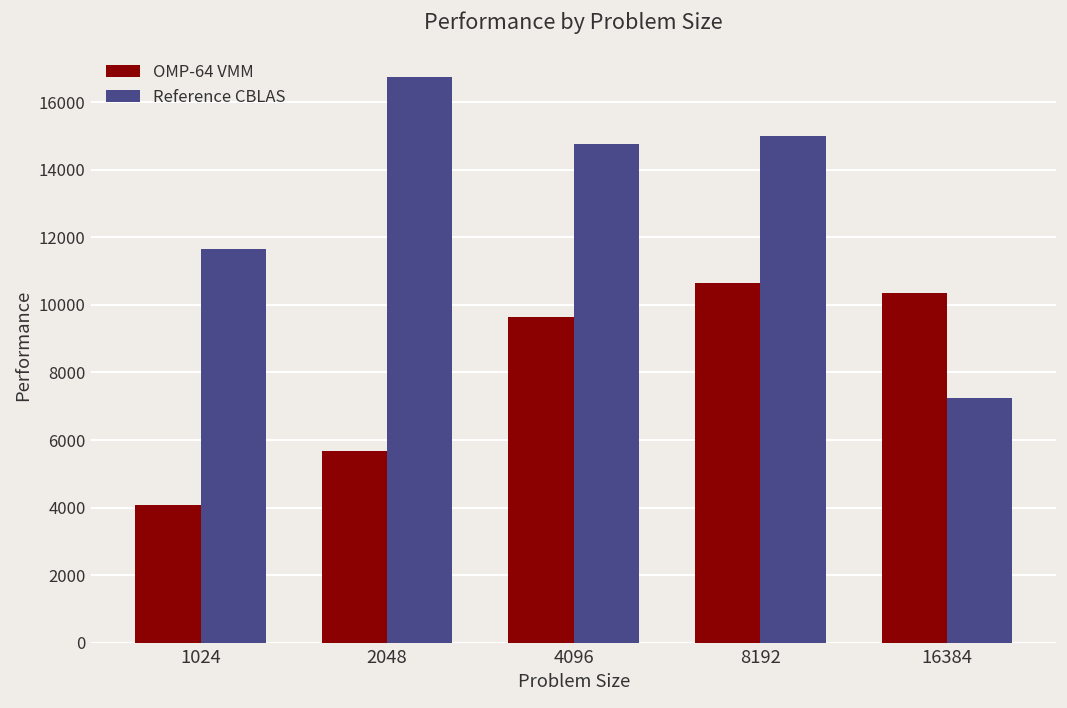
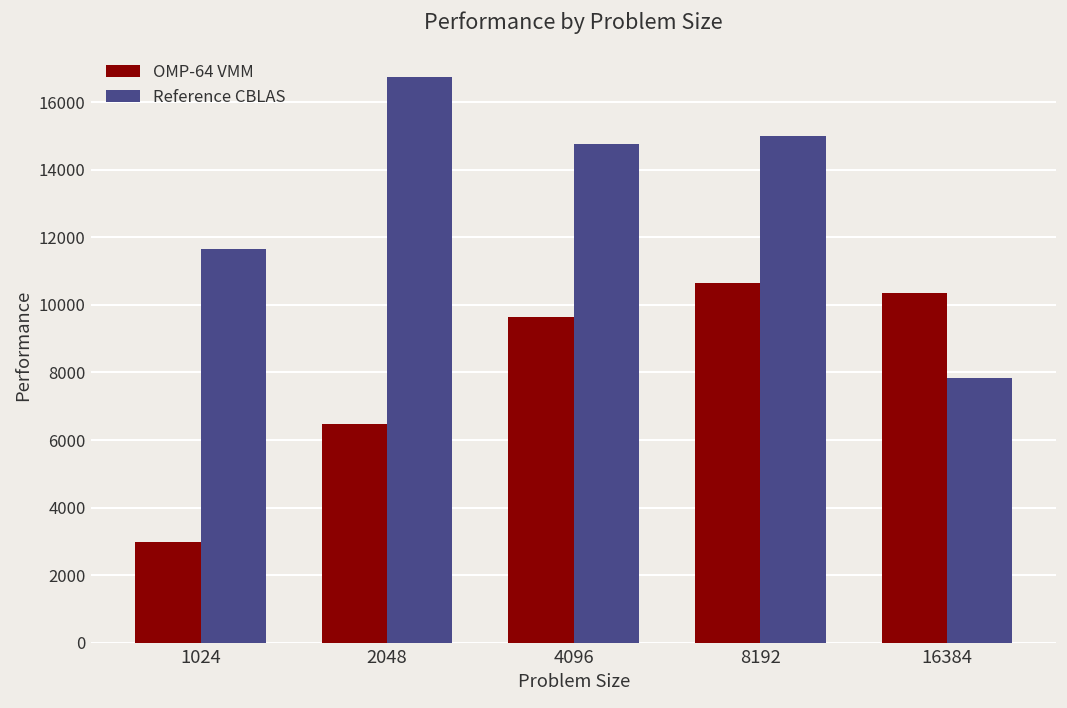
  {
    "OMP-64 VMM": {
-     "1024": 4100,
-     "2048": 5700,
+     "1024": 3000,
+     "2048": 6500,
      "4096": 9600,
      "8192": 10600,
      "16384": 10300
    },
    "Reference CBLAS": {
      "1024": 11700,
      "2048": 16700,
      "4096": 14800,
      "8192": 15000,
-     "16384": 7300
+     "16384": 7800
    }
  }
